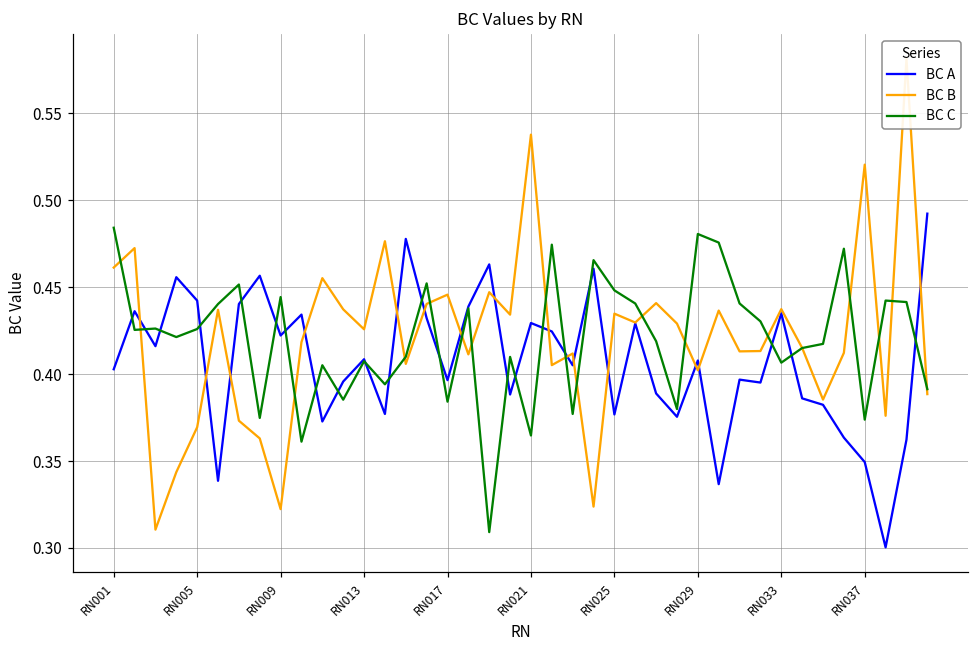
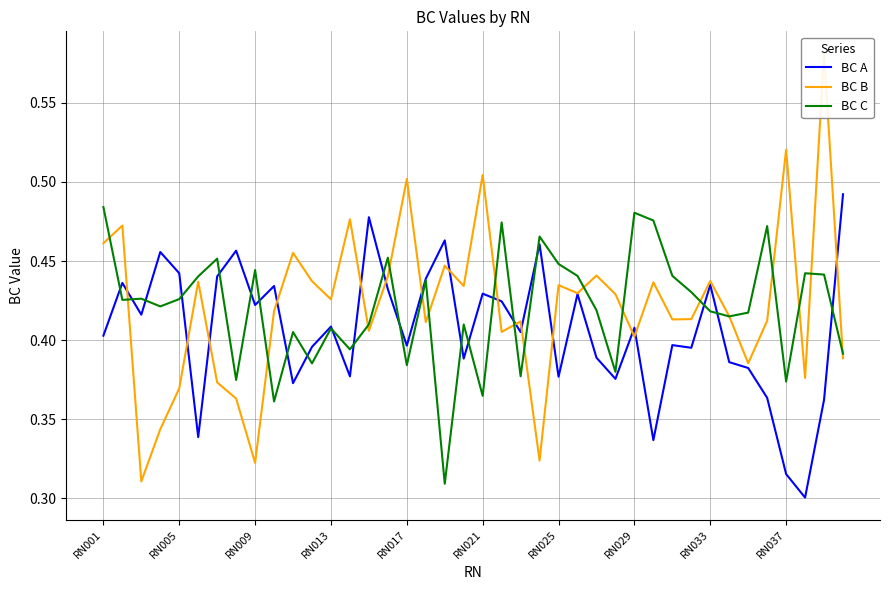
  {
    "BC A": {
      "RN001": 0.403,
      "RN005": 0.442,
      "RN009": 0.422,
      "RN017": 0.396,
      "RN021": 0.429,
      "RN025": 0.377,
      "RN029": 0.408,
      "RN033": 0.435,
-     "RN037": 0.349
+     "RN037": 0.315
    },
    "BC B": {
      "RN001": 0.461,
      "RN005": 0.369,
      "RN009": 0.322,
      "RN013": 0.426,
-     "RN017": 0.446,
-     "RN021": 0.538,
+     "RN017": 0.502,
+     "RN021": 0.504,
      "RN025": 0.435,
      "RN029": 0.402,
      "RN033": 0.437,
      "RN037": 0.520
    },
    "BC C": {
      "RN001": 0.484,
      "RN005": 0.426,
      "RN009": 0.444,
      "RN017": 0.384,
      "RN021": 0.365,
      "RN025": 0.448,
      "RN029": 0.481,
-     "RN033": 0.407,
+     "RN033": 0.418,
      "RN037": 0.374
    }
  }
